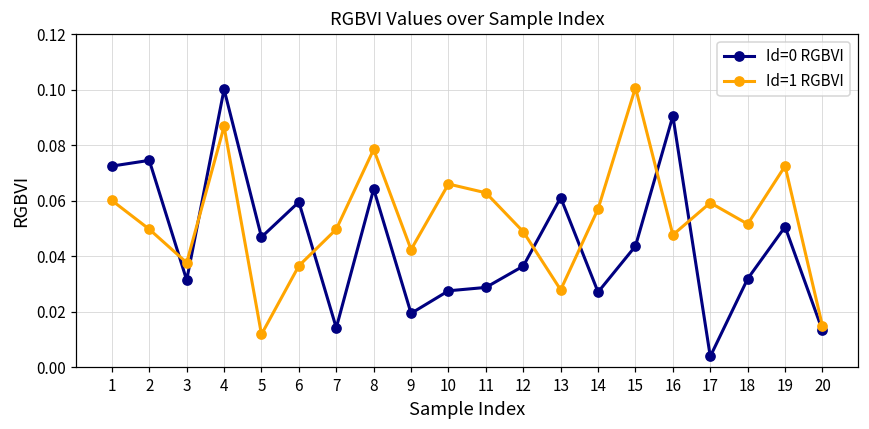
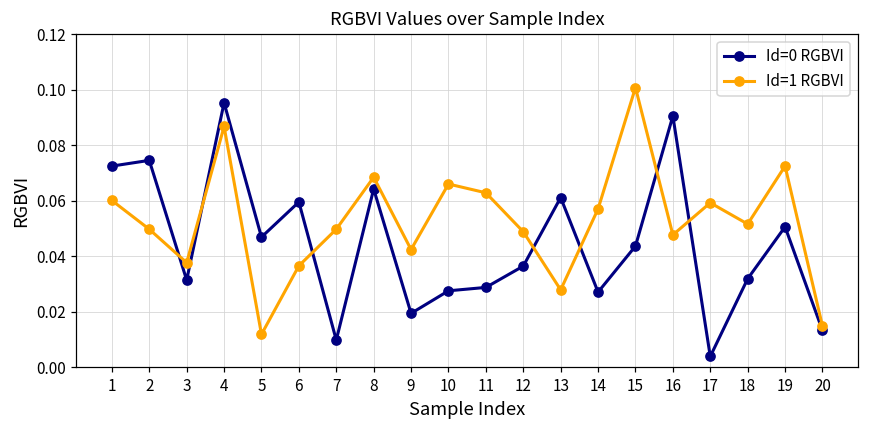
  {
    "Id=0 RGBVI": {
      "1": 0.073,
      "2": 0.075,
      "3": 0.031,
-     "4": 0.100,
+     "4": 0.095,
      "5": 0.047,
      "6": 0.060,
-     "7": 0.014,
+     "7": 0.010,
      "8": 0.064,
      "9": 0.019,
      "10": 0.028,
      "11": 0.029,
      "12": 0.036,
      "13": 0.061,
      "14": 0.027,
      "15": 0.044,
      "16": 0.091,
      "17": 0.004,
      "18": 0.032,
      "19": 0.051,
      "20": 0.013
    },
    "Id=1 RGBVI": {
      "1": 0.060,
      "2": 0.050,
      "3": 0.038,
      "4": 0.087,
      "5": 0.012,
      "6": 0.037,
      "7": 0.050,
-     "8": 0.079,
+     "8": 0.068,
      "9": 0.042,
      "10": 0.066,
      "11": 0.063,
      "12": 0.049,
      "13": 0.028,
      "14": 0.057,
      "15": 0.101,
      "16": 0.048,
      "17": 0.059,
      "18": 0.052,
      "19": 0.073,
      "20": 0.015
    }
  }
